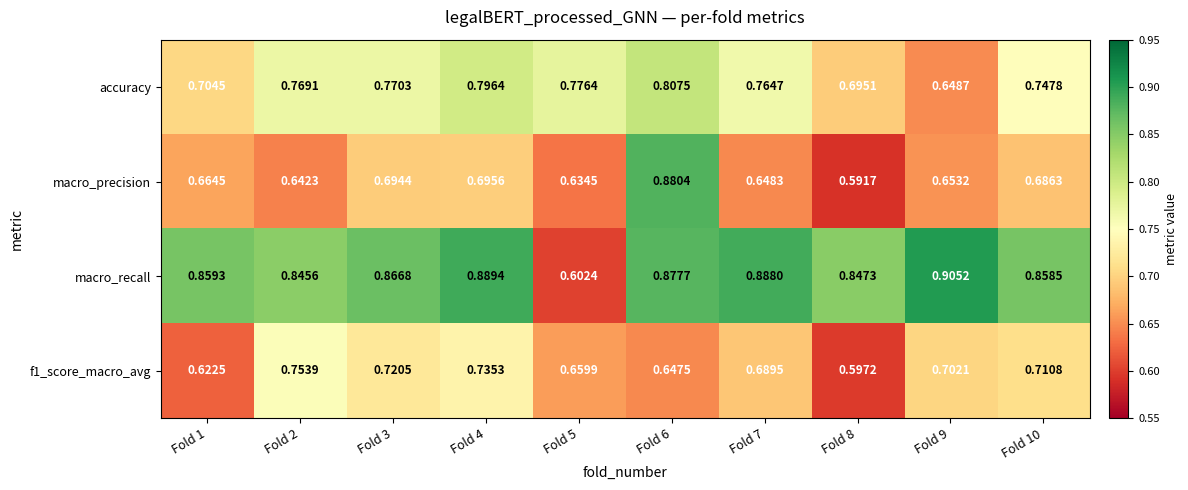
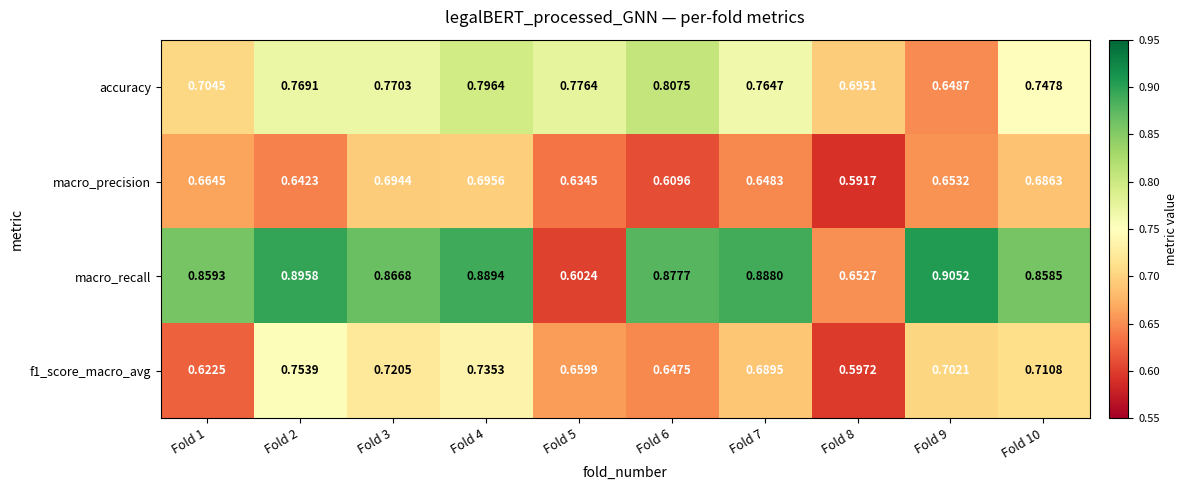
  {
    "accuracy": {
      "Fold 1": 0.7045,
      "Fold 2": 0.7691,
      "Fold 3": 0.7703,
      "Fold 4": 0.7964,
      "Fold 5": 0.7764,
      "Fold 6": 0.8075,
      "Fold 7": 0.7647,
      "Fold 8": 0.6951,
      "Fold 9": 0.6487,
      "Fold 10": 0.7478
    },
    "macro_precision": {
      "Fold 1": 0.6645,
      "Fold 2": 0.6423,
      "Fold 3": 0.6944,
      "Fold 4": 0.6956,
      "Fold 5": 0.6345,
-     "Fold 6": 0.8804,
+     "Fold 6": 0.6096,
      "Fold 7": 0.6483,
      "Fold 8": 0.5917,
      "Fold 9": 0.6532,
      "Fold 10": 0.6863
    },
    "macro_recall": {
      "Fold 1": 0.8593,
-     "Fold 2": 0.8456,
+     "Fold 2": 0.8958,
      "Fold 3": 0.8668,
      "Fold 4": 0.8894,
      "Fold 5": 0.6024,
      "Fold 6": 0.8777,
      "Fold 7": 0.8880,
-     "Fold 8": 0.8473,
+     "Fold 8": 0.6527,
      "Fold 9": 0.9052,
      "Fold 10": 0.8585
    },
    "f1_score_macro_avg": {
      "Fold 1": 0.6225,
      "Fold 2": 0.7539,
      "Fold 3": 0.7205,
      "Fold 4": 0.7353,
      "Fold 5": 0.6599,
      "Fold 6": 0.6475,
      "Fold 7": 0.6895,
      "Fold 8": 0.5972,
      "Fold 9": 0.7021,
      "Fold 10": 0.7108
    }
  }
